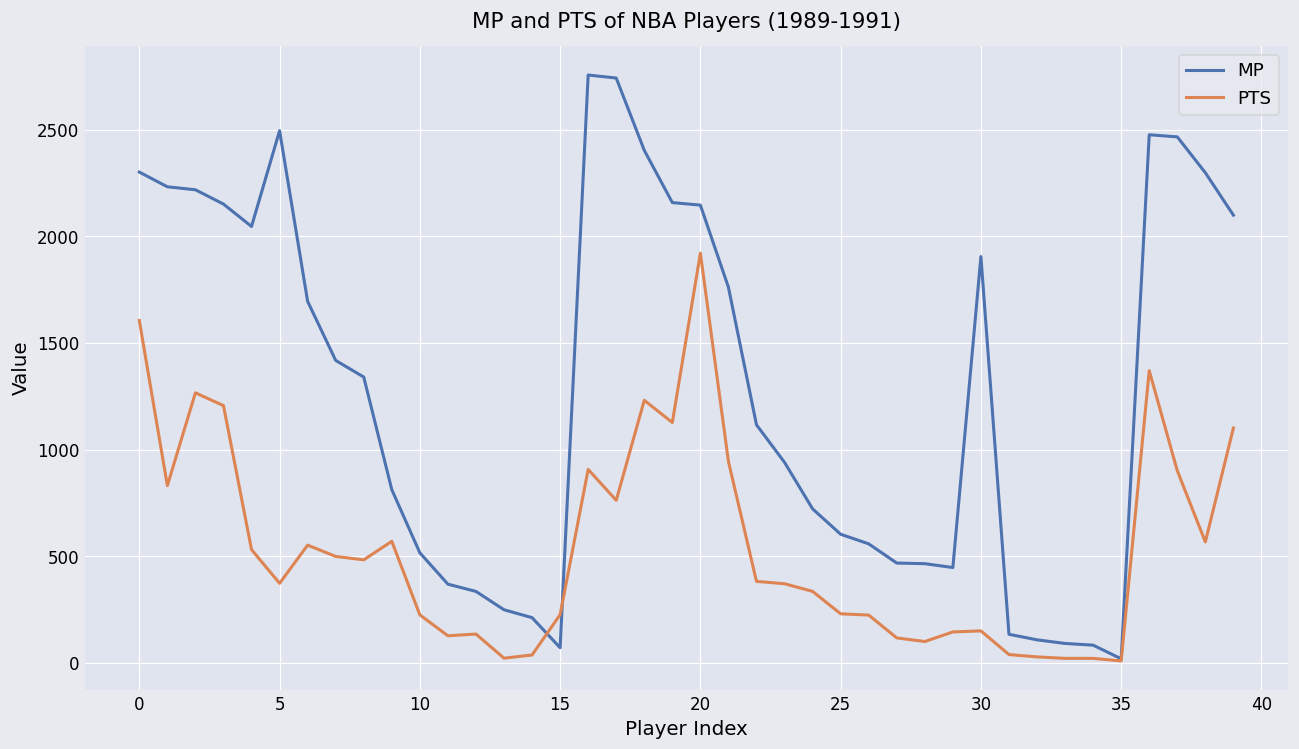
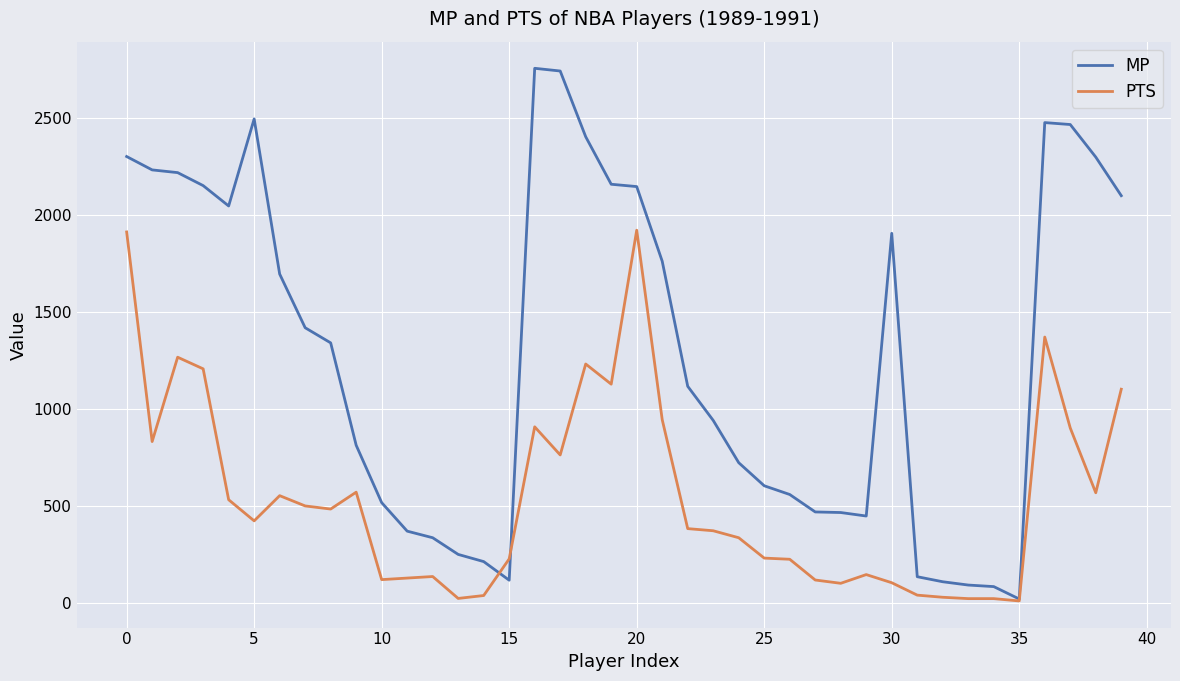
  {
    "MP": {
      "0": 2300,
      "5": 2500,
      "10": 520,
-     "15": 70,
+     "15": 120,
      "20": 2150,
      "25": 600,
      "30": 1910
    },
    "PTS": {
-     "0": 1610,
-     "5": 370,
-     "10": 230,
+     "0": 1910,
+     "5": 420,
+     "10": 120,
      "15": 230,
      "20": 1920,
      "25": 230,
-     "30": 150
+     "30": 100
    }
  }
